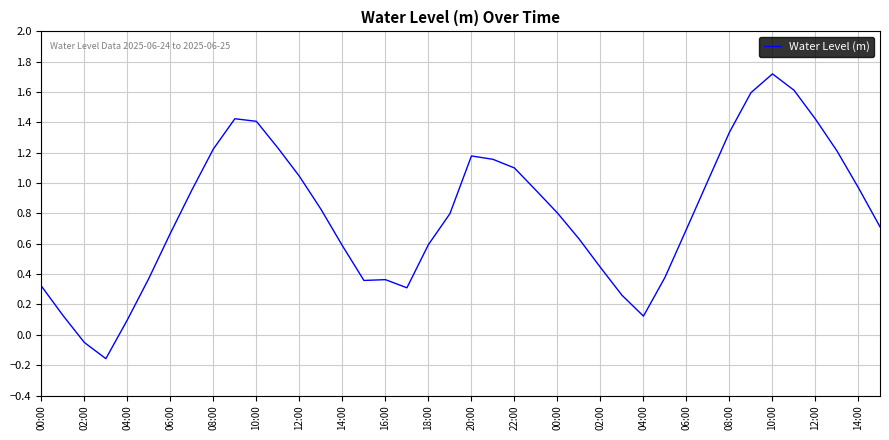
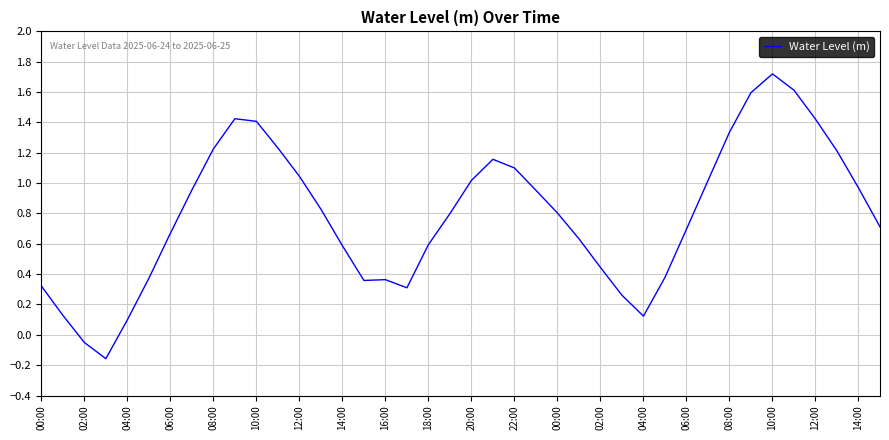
  {
    "16:00": 0.36,
    "18:00": 0.59,
-   "20:00": 1.18,
+   "20:00": 1.02,
    "22:00": 1.10
  }
